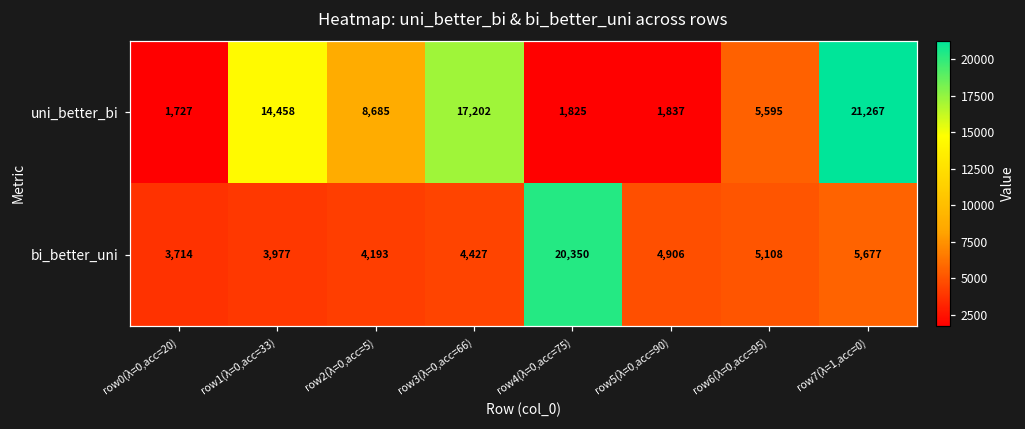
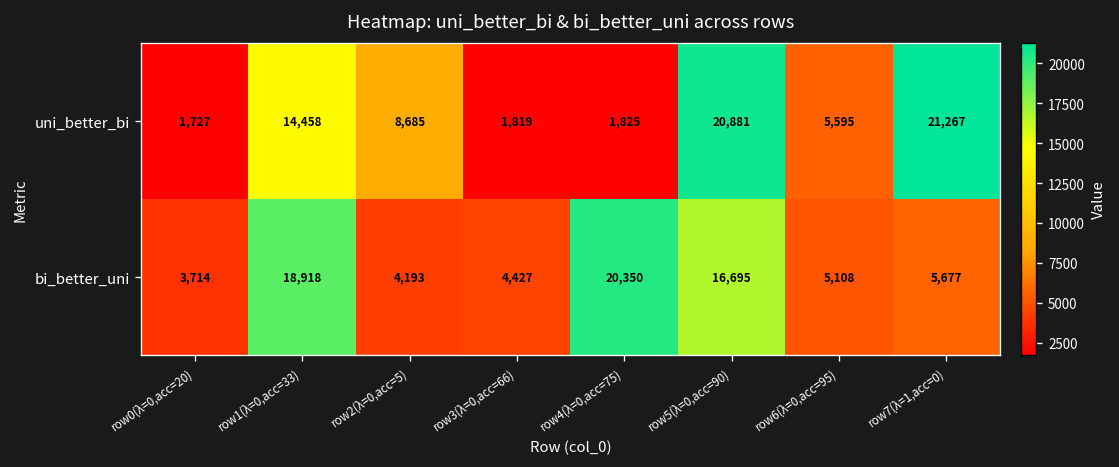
  {
    "uni_better_bi": {
      "row0(λ=0,acc=20)": "1,727",
      "row1(λ=0,acc=33)": "14,458",
      "row2(λ=0,acc=5)": "8,685",
-     "row3(λ=0,acc=66)": "17,202",
+     "row3(λ=0,acc=66)": "1,819",
      "row4(λ=0,acc=75)": "1,825",
-     "row5(λ=0,acc=90)": "1,837",
+     "row5(λ=0,acc=90)": "20,881",
      "row6(λ=0,acc=95)": "5,595",
      "row7(λ=1,acc=0)": "21,267"
    },
    "bi_better_uni": {
      "row0(λ=0,acc=20)": "3,714",
-     "row1(λ=0,acc=33)": "3,977",
+     "row1(λ=0,acc=33)": "18,918",
      "row2(λ=0,acc=5)": "4,193",
      "row3(λ=0,acc=66)": "4,427",
      "row4(λ=0,acc=75)": "20,350",
-     "row5(λ=0,acc=90)": "4,906",
+     "row5(λ=0,acc=90)": "16,695",
      "row6(λ=0,acc=95)": "5,108",
      "row7(λ=1,acc=0)": "5,677"
    }
  }
